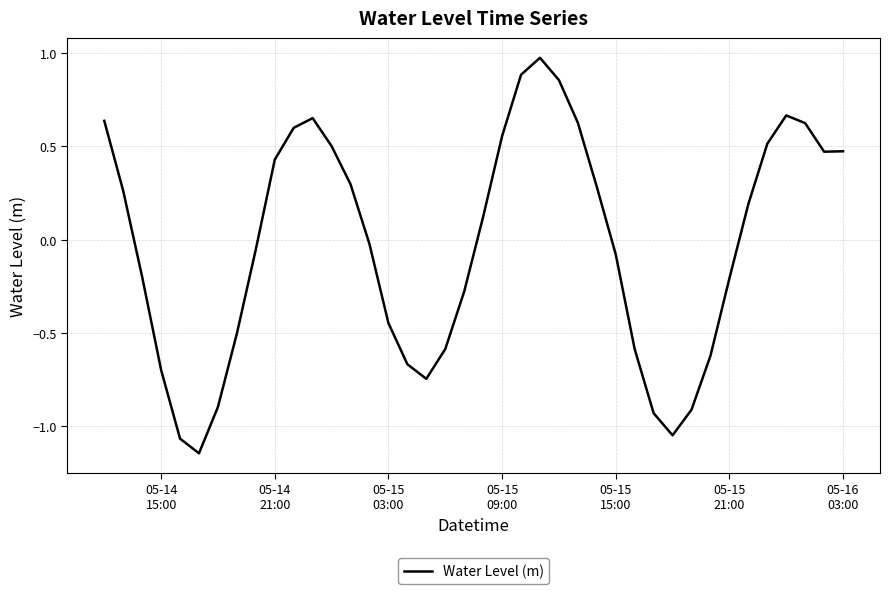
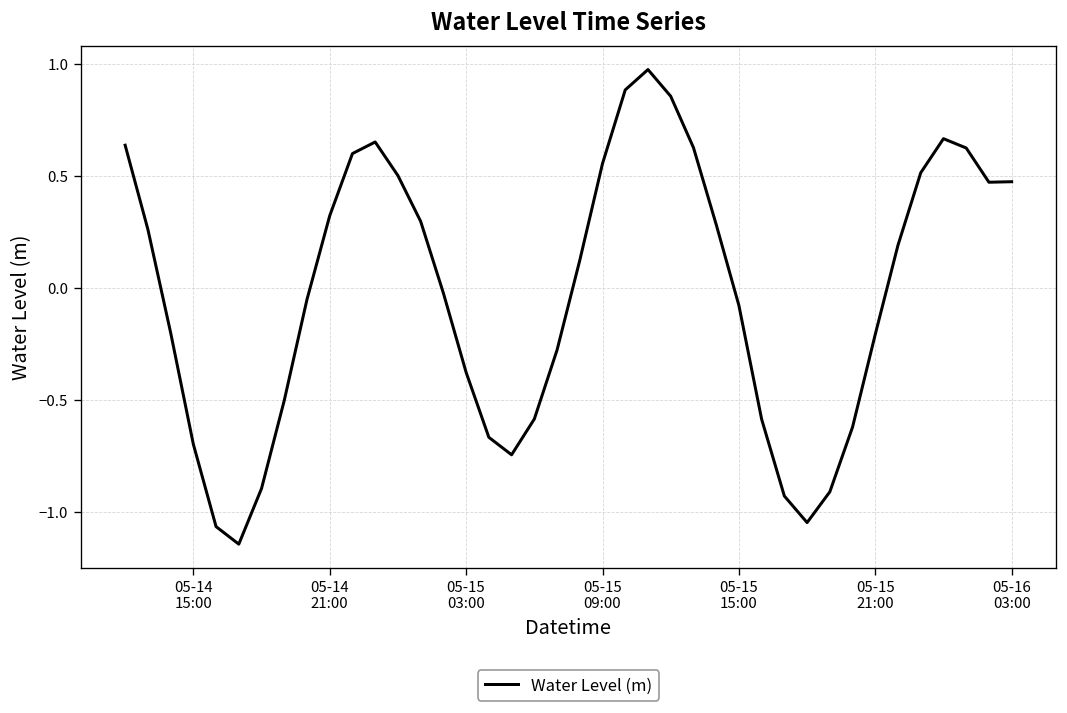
  {
    "05-14 15:00": -0.70,
-   "05-14 21:00": 0.43,
-   "05-15 03:00": -0.45,
+   "05-14 21:00": 0.32,
+   "05-15 03:00": -0.38,
    "05-15 09:00": 0.56,
    "05-15 15:00": -0.08,
    "05-15 21:00": -0.21,
    "05-16 03:00": 0.47
  }
